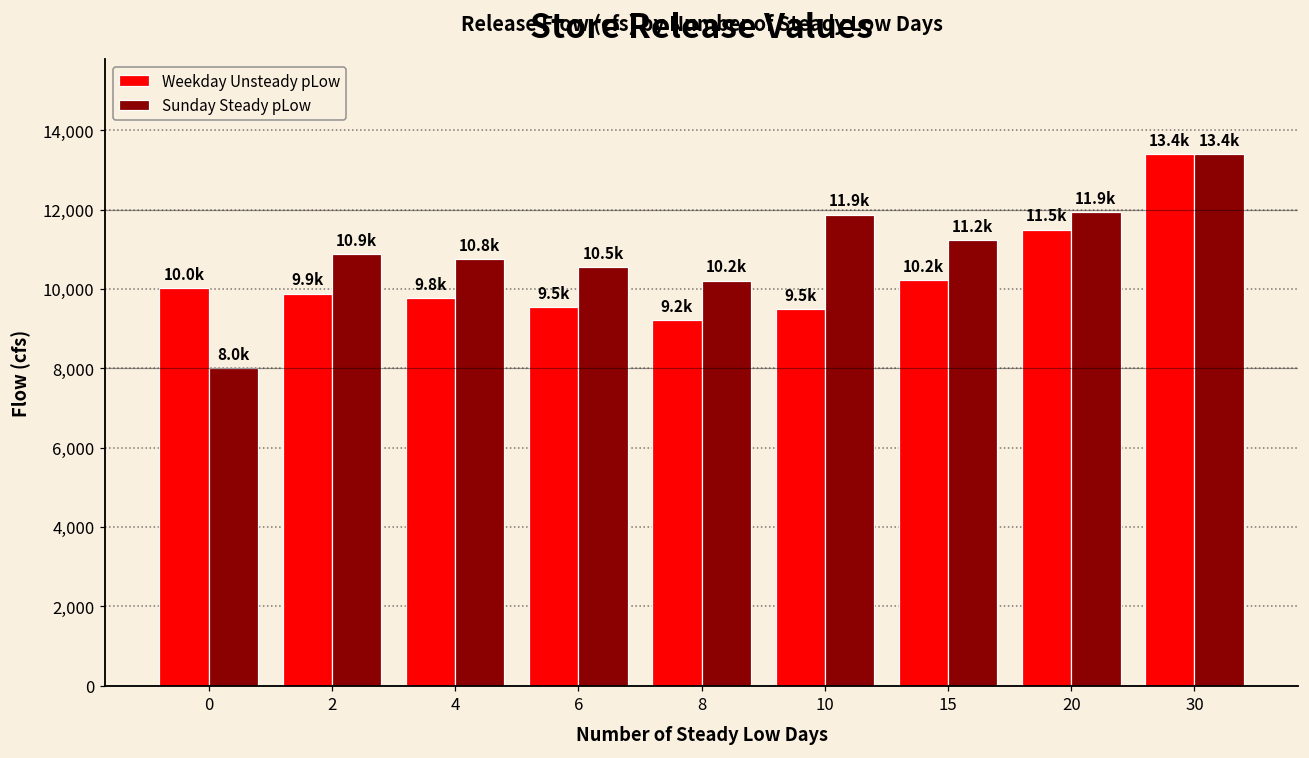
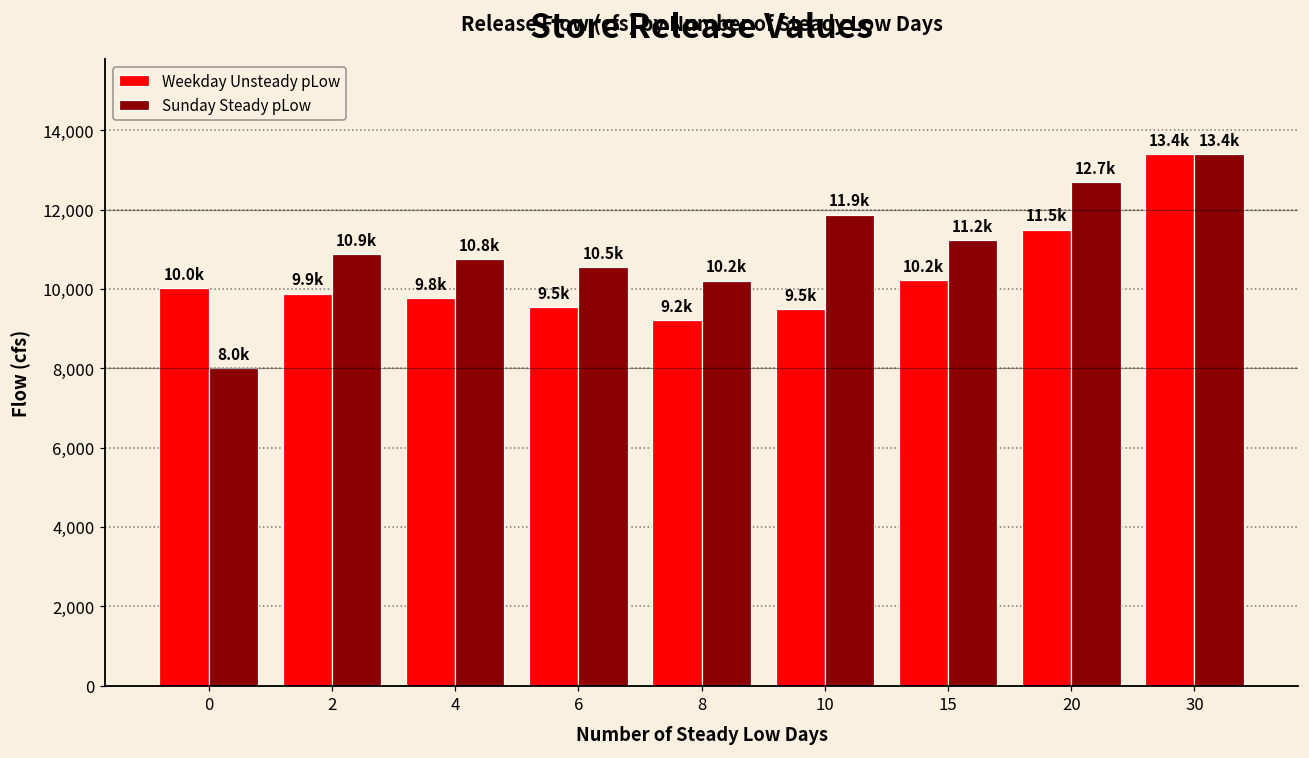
  {
    "Weekday Unsteady pLow": {
      "0": "10.0k",
      "2": "9.9k",
      "4": "9.8k",
      "6": "9.5k",
      "8": "9.2k",
      "10": "9.5k",
      "15": "10.2k",
      "20": "11.5k",
      "30": "13.4k"
    },
    "Sunday Steady pLow": {
      "0": "8.0k",
      "2": "10.9k",
      "4": "10.8k",
      "6": "10.5k",
      "8": "10.2k",
      "10": "11.9k",
      "15": "11.2k",
-     "20": "11.9k",
+     "20": "12.7k",
      "30": "13.4k"
    }
  }
